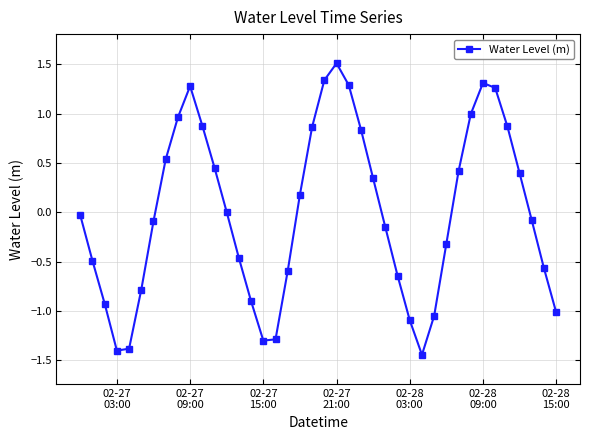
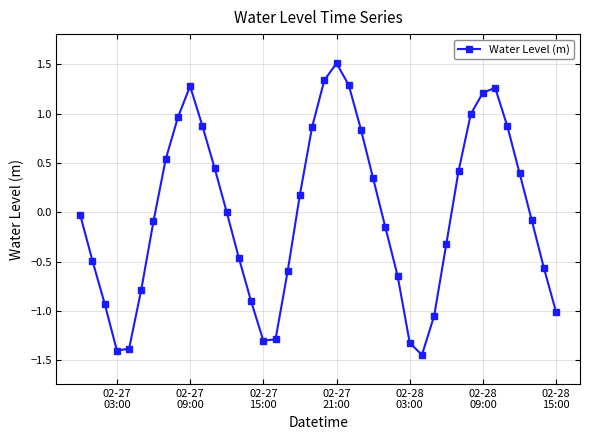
  {
    "02-27 03:00": -1.4,
    "02-27 09:00": 1.3,
    "02-27 15:00": -1.3,
    "02-27 21:00": 1.5,
-   "02-28 03:00": -1.1,
-   "02-28 09:00": 1.3,
+   "02-28 03:00": -1.3,
+   "02-28 09:00": 1.2,
    "02-28 15:00": -1.0
  }
